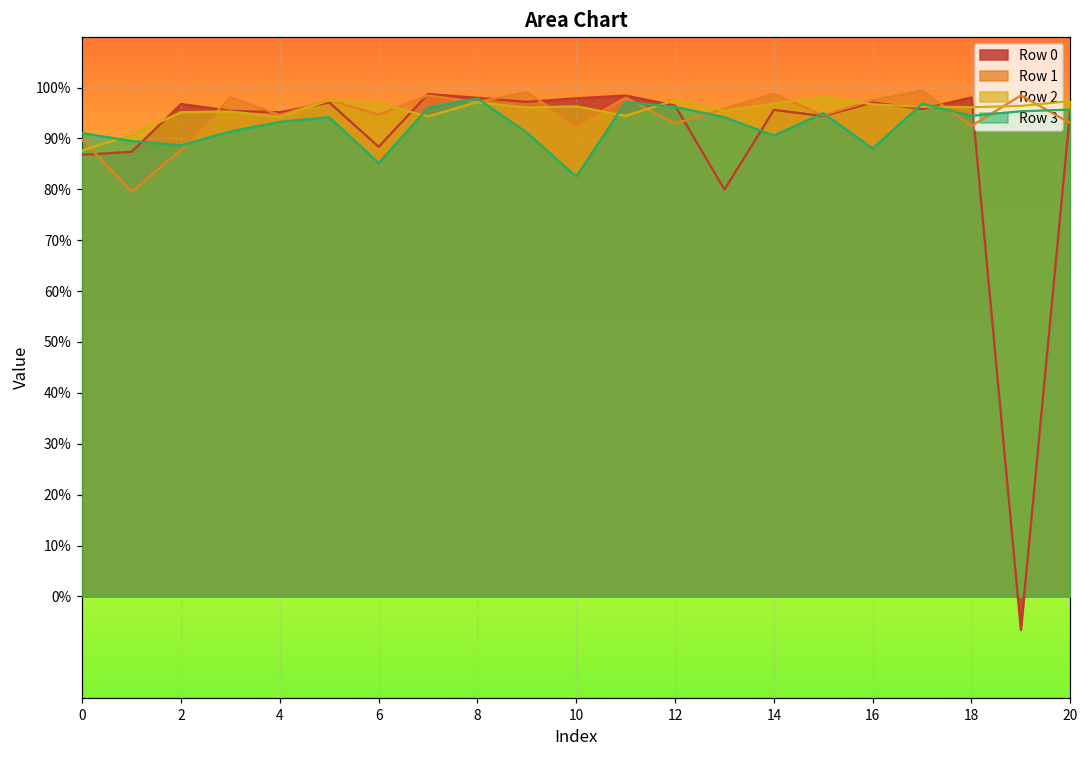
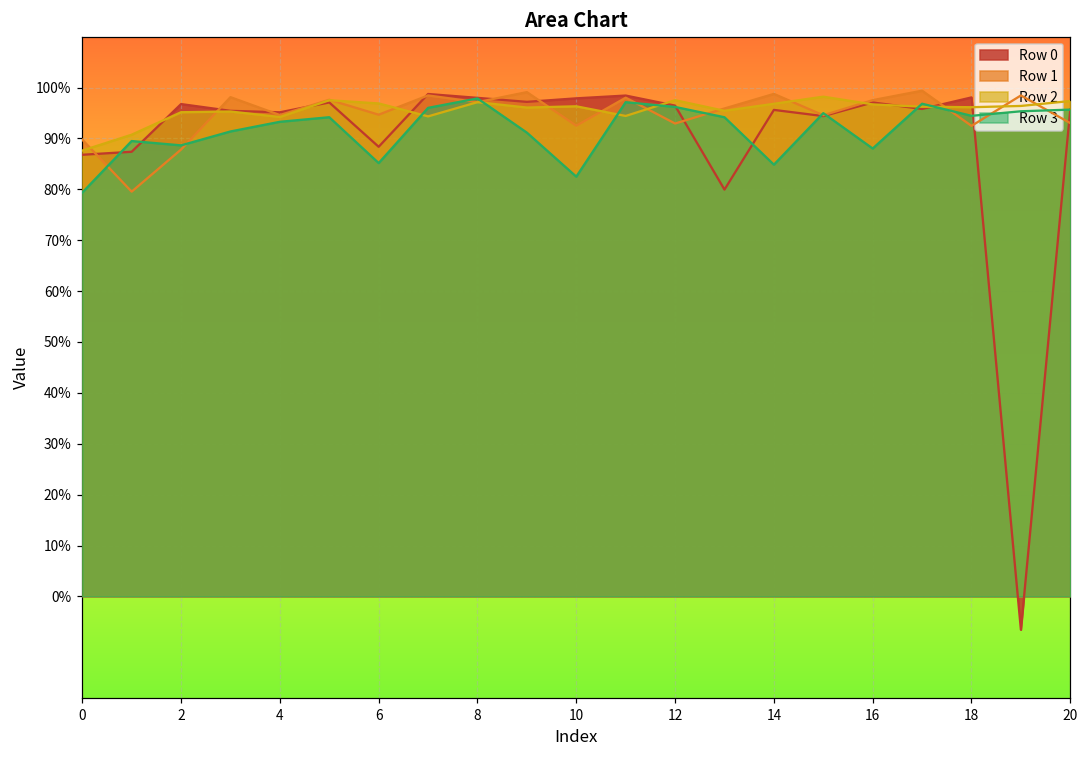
  {
    "Row 3": {
-     "0": "91%",
+     "0": "79%",
      "2": "89%",
      "4": "93%",
      "6": "85%",
      "10": "82%",
-     "14": "91%",
+     "14": "85%",
      "16": "88%",
      "18": "94%"
    }
  }
